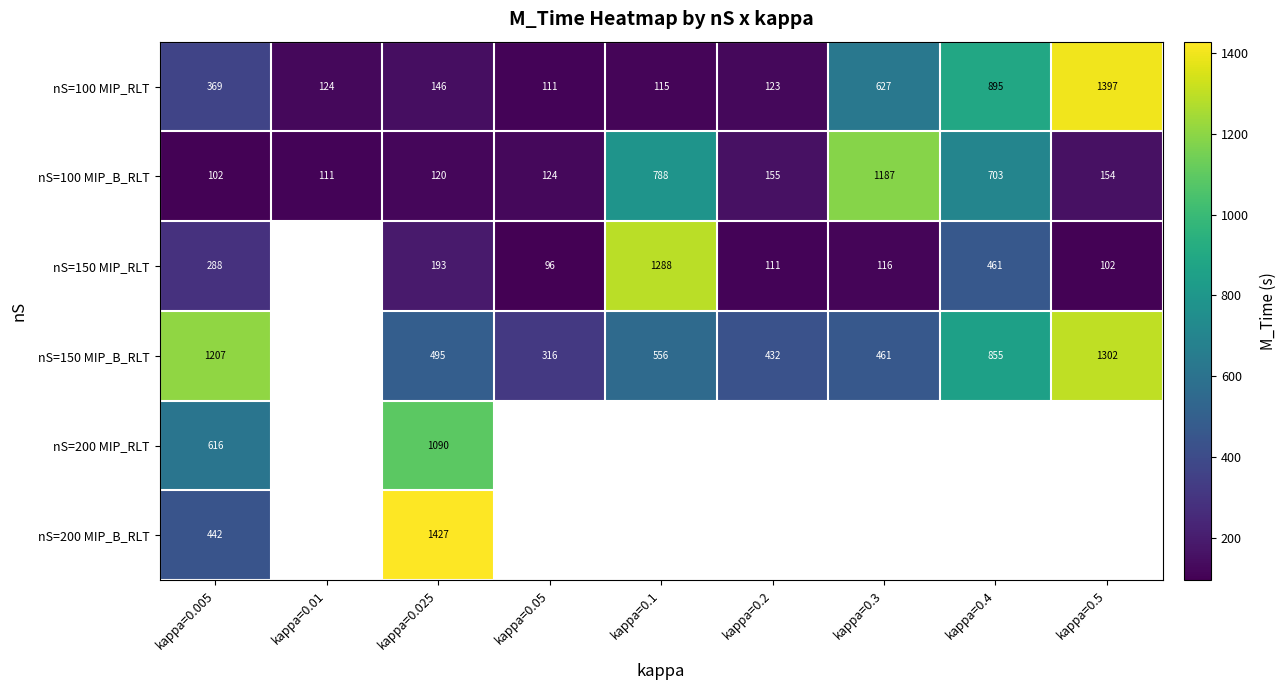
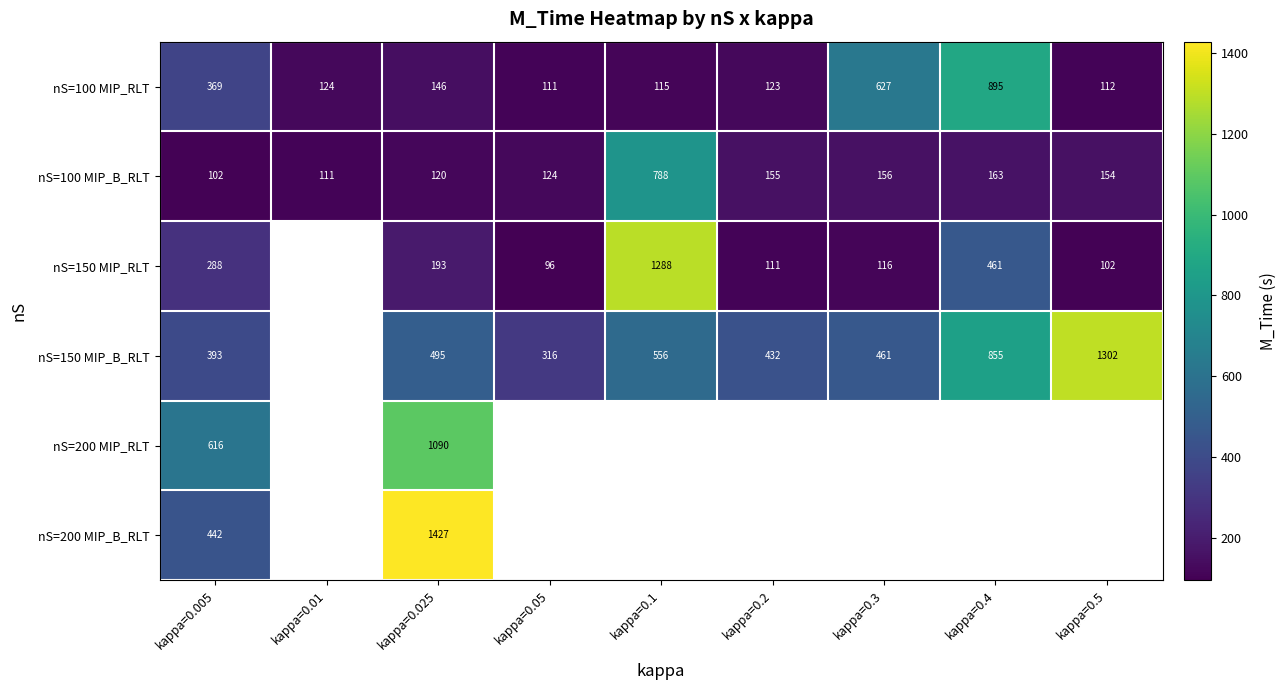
  {
    "nS=100 MIP_RLT": {
      "kappa=0.005": 369,
      "kappa=0.01": 124,
      "kappa=0.025": 146,
      "kappa=0.05": 111,
      "kappa=0.1": 115,
      "kappa=0.2": 123,
      "kappa=0.3": 627,
      "kappa=0.4": 895,
-     "kappa=0.5": 1397
+     "kappa=0.5": 112
    },
    "nS=100 MIP_B_RLT": {
      "kappa=0.005": 102,
      "kappa=0.01": 111,
      "kappa=0.025": 120,
      "kappa=0.05": 124,
      "kappa=0.1": 788,
      "kappa=0.2": 155,
-     "kappa=0.3": 1187,
-     "kappa=0.4": 703,
+     "kappa=0.3": 156,
+     "kappa=0.4": 163,
      "kappa=0.5": 154
    },
    "nS=150 MIP_RLT": {
      "kappa=0.005": 288,
      "kappa=0.025": 193,
      "kappa=0.05": 96,
      "kappa=0.1": 1288,
      "kappa=0.2": 111,
      "kappa=0.3": 116,
      "kappa=0.4": 461,
      "kappa=0.5": 102
    },
    "nS=150 MIP_B_RLT": {
-     "kappa=0.005": 1207,
+     "kappa=0.005": 393,
      "kappa=0.025": 495,
      "kappa=0.05": 316,
      "kappa=0.1": 556,
      "kappa=0.2": 432,
      "kappa=0.3": 461,
      "kappa=0.4": 855,
      "kappa=0.5": 1302
    },
    "nS=200 MIP_RLT": {
      "kappa=0.005": 616,
      "kappa=0.025": 1090
    },
    "nS=200 MIP_B_RLT": {
      "kappa=0.005": 442,
      "kappa=0.025": 1427
    }
  }
